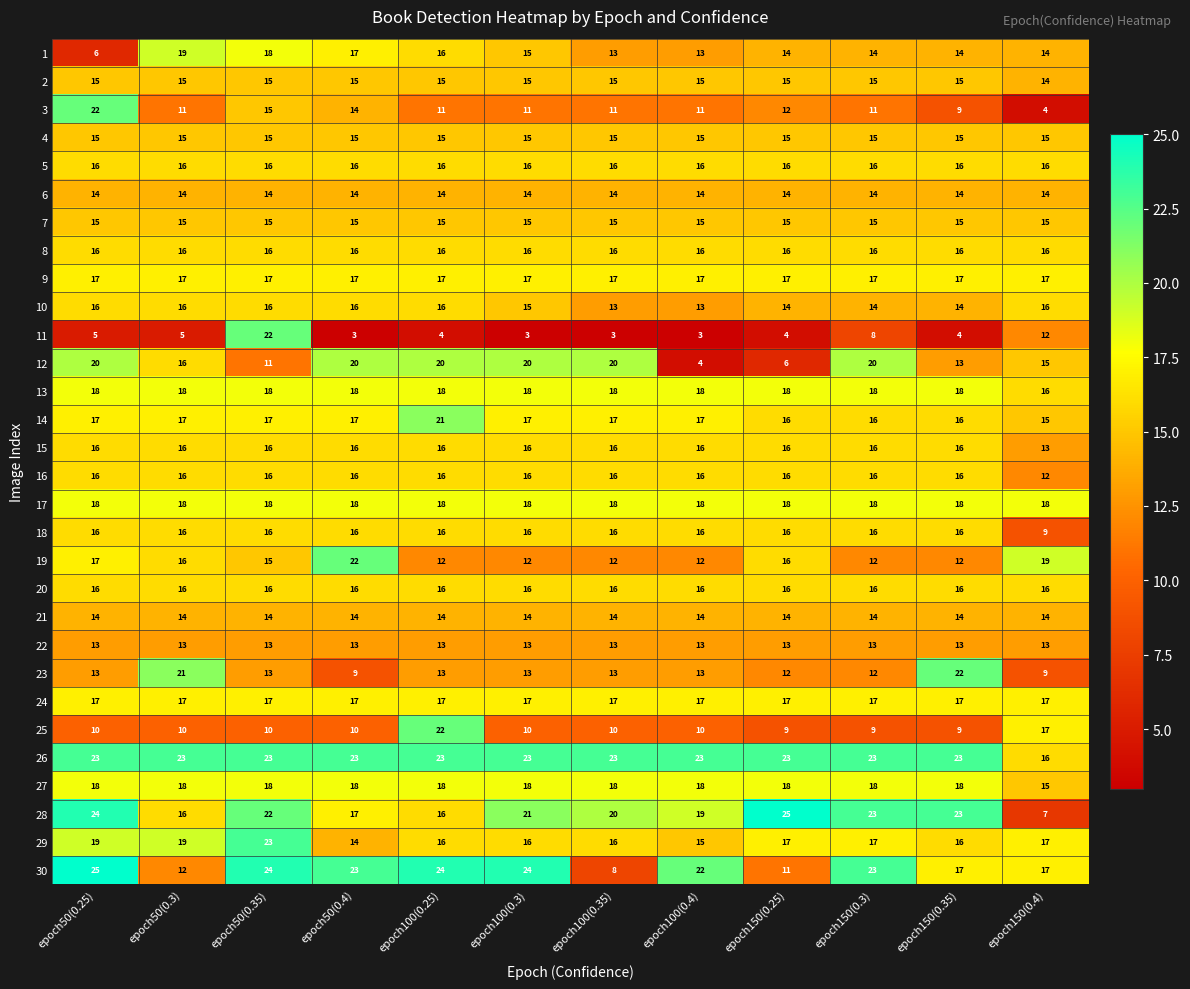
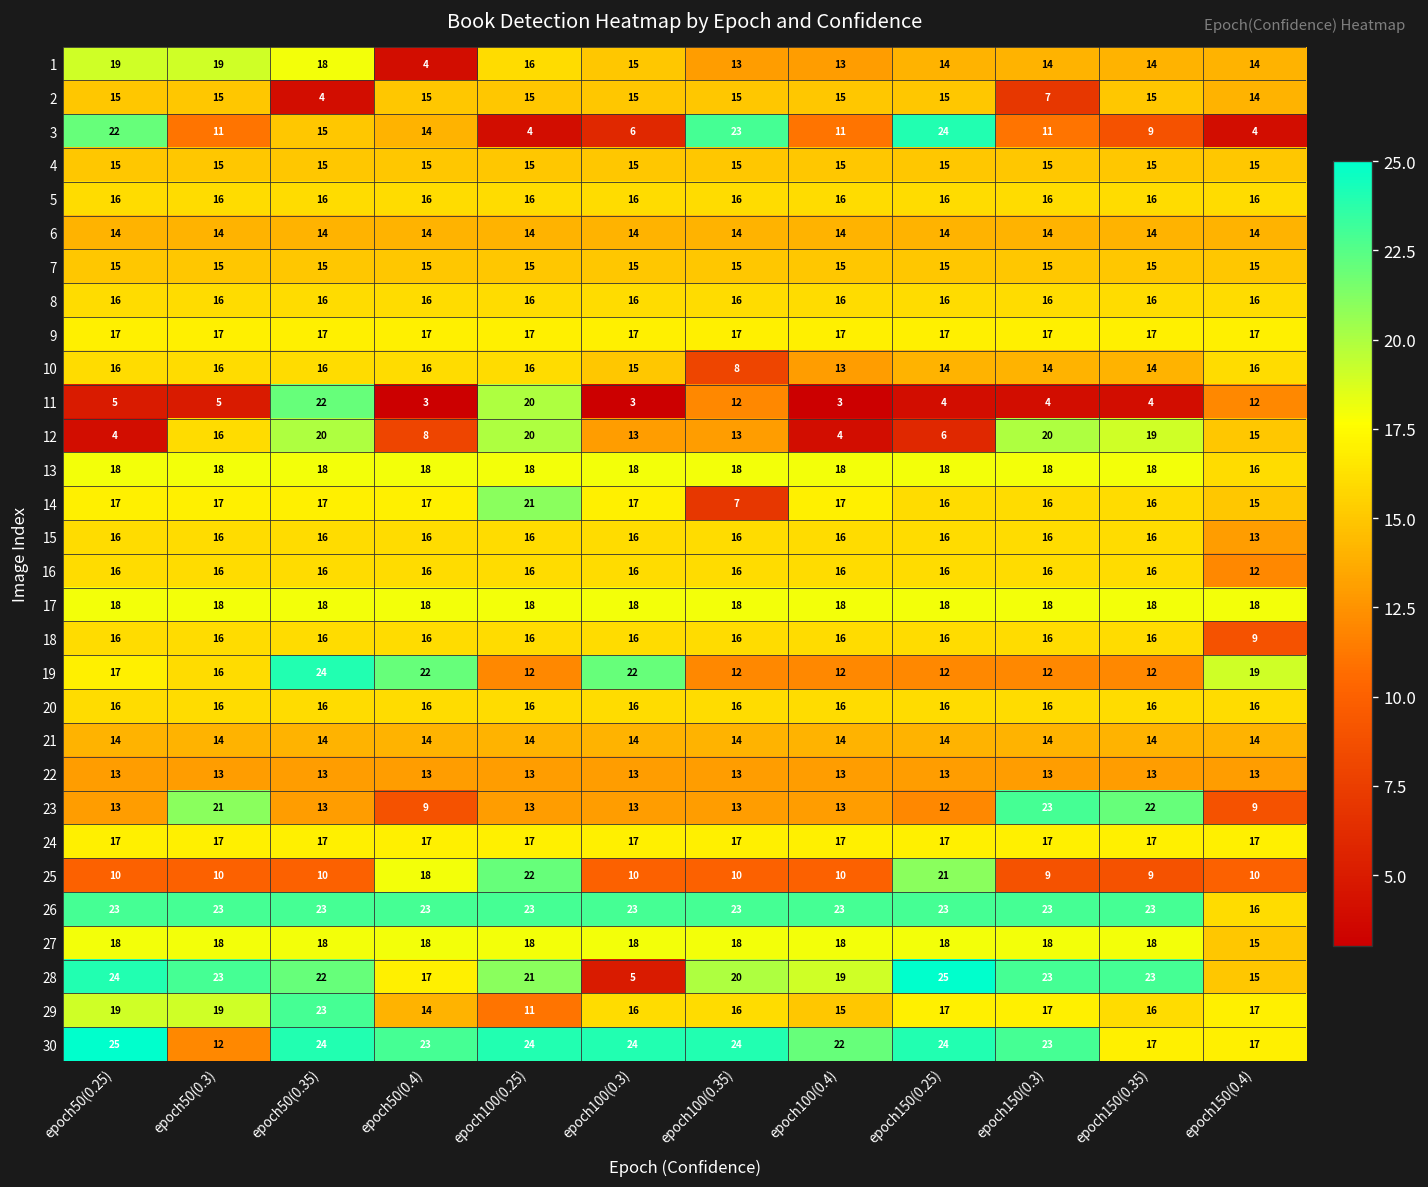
  {
    "1": {
-     "epoch50(0.25)": 6,
+     "epoch50(0.25)": 19,
      "epoch50(0.3)": 19,
      "epoch50(0.35)": 18,
-     "epoch50(0.4)": 17,
+     "epoch50(0.4)": 4,
      "epoch100(0.25)": 16,
      "epoch100(0.3)": 15,
      "epoch100(0.35)": 13,
      "epoch100(0.4)": 13,
      "epoch150(0.25)": 14,
      "epoch150(0.3)": 14,
      "epoch150(0.35)": 14,
      "epoch150(0.4)": 14
    },
    "2": {
      "epoch50(0.25)": 15,
      "epoch50(0.3)": 15,
-     "epoch50(0.35)": 15,
+     "epoch50(0.35)": 4,
      "epoch50(0.4)": 15,
      "epoch100(0.25)": 15,
      "epoch100(0.3)": 15,
      "epoch100(0.35)": 15,
      "epoch100(0.4)": 15,
      "epoch150(0.25)": 15,
-     "epoch150(0.3)": 15,
+     "epoch150(0.3)": 7,
      "epoch150(0.35)": 15,
      "epoch150(0.4)": 14
    },
    "3": {
      "epoch50(0.25)": 22,
      "epoch50(0.3)": 11,
      "epoch50(0.35)": 15,
      "epoch50(0.4)": 14,
-     "epoch100(0.25)": 11,
-     "epoch100(0.3)": 11,
-     "epoch100(0.35)": 11,
+     "epoch100(0.25)": 4,
+     "epoch100(0.3)": 6,
+     "epoch100(0.35)": 23,
      "epoch100(0.4)": 11,
-     "epoch150(0.25)": 12,
+     "epoch150(0.25)": 24,
      "epoch150(0.3)": 11,
      "epoch150(0.35)": 9,
      "epoch150(0.4)": 4
    },
    "10": {
      "epoch50(0.25)": 16,
      "epoch50(0.3)": 16,
      "epoch50(0.35)": 16,
      "epoch50(0.4)": 16,
      "epoch100(0.25)": 16,
      "epoch100(0.3)": 15,
-     "epoch100(0.35)": 13,
+     "epoch100(0.35)": 8,
      "epoch100(0.4)": 13,
      "epoch150(0.25)": 14,
      "epoch150(0.3)": 14,
      "epoch150(0.35)": 14,
      "epoch150(0.4)": 16
    },
    "11": {
      "epoch50(0.25)": 5,
      "epoch50(0.3)": 5,
      "epoch50(0.35)": 22,
      "epoch50(0.4)": 3,
-     "epoch100(0.25)": 4,
+     "epoch100(0.25)": 20,
      "epoch100(0.3)": 3,
-     "epoch100(0.35)": 3,
+     "epoch100(0.35)": 12,
      "epoch100(0.4)": 3,
      "epoch150(0.25)": 4,
-     "epoch150(0.3)": 8,
+     "epoch150(0.3)": 4,
      "epoch150(0.35)": 4,
      "epoch150(0.4)": 12
    },
    "12": {
-     "epoch50(0.25)": 20,
+     "epoch50(0.25)": 4,
      "epoch50(0.3)": 16,
-     "epoch50(0.35)": 11,
-     "epoch50(0.4)": 20,
+     "epoch50(0.35)": 20,
+     "epoch50(0.4)": 8,
      "epoch100(0.25)": 20,
-     "epoch100(0.3)": 20,
-     "epoch100(0.35)": 20,
+     "epoch100(0.3)": 13,
+     "epoch100(0.35)": 13,
      "epoch100(0.4)": 4,
      "epoch150(0.25)": 6,
      "epoch150(0.3)": 20,
-     "epoch150(0.35)": 13,
+     "epoch150(0.35)": 19,
      "epoch150(0.4)": 15
    },
    "14": {
      "epoch50(0.25)": 17,
      "epoch50(0.3)": 17,
      "epoch50(0.35)": 17,
      "epoch50(0.4)": 17,
      "epoch100(0.25)": 21,
      "epoch100(0.3)": 17,
-     "epoch100(0.35)": 17,
+     "epoch100(0.35)": 7,
      "epoch100(0.4)": 17,
      "epoch150(0.25)": 16,
      "epoch150(0.3)": 16,
      "epoch150(0.35)": 16,
      "epoch150(0.4)": 15
    },
    "19": {
      "epoch50(0.25)": 17,
      "epoch50(0.3)": 16,
-     "epoch50(0.35)": 15,
+     "epoch50(0.35)": 24,
      "epoch50(0.4)": 22,
      "epoch100(0.25)": 12,
-     "epoch100(0.3)": 12,
+     "epoch100(0.3)": 22,
      "epoch100(0.35)": 12,
      "epoch100(0.4)": 12,
-     "epoch150(0.25)": 16,
+     "epoch150(0.25)": 12,
      "epoch150(0.3)": 12,
      "epoch150(0.35)": 12,
      "epoch150(0.4)": 19
    },
    "23": {
      "epoch50(0.25)": 13,
      "epoch50(0.3)": 21,
      "epoch50(0.35)": 13,
      "epoch50(0.4)": 9,
      "epoch100(0.25)": 13,
      "epoch100(0.3)": 13,
      "epoch100(0.35)": 13,
      "epoch100(0.4)": 13,
      "epoch150(0.25)": 12,
-     "epoch150(0.3)": 12,
+     "epoch150(0.3)": 23,
      "epoch150(0.35)": 22,
      "epoch150(0.4)": 9
    },
    "25": {
      "epoch50(0.25)": 10,
      "epoch50(0.3)": 10,
      "epoch50(0.35)": 10,
-     "epoch50(0.4)": 10,
+     "epoch50(0.4)": 18,
      "epoch100(0.25)": 22,
      "epoch100(0.3)": 10,
      "epoch100(0.35)": 10,
      "epoch100(0.4)": 10,
-     "epoch150(0.25)": 9,
+     "epoch150(0.25)": 21,
      "epoch150(0.3)": 9,
      "epoch150(0.35)": 9,
-     "epoch150(0.4)": 17
+     "epoch150(0.4)": 10
    },
    "28": {
      "epoch50(0.25)": 24,
-     "epoch50(0.3)": 16,
+     "epoch50(0.3)": 23,
      "epoch50(0.35)": 22,
      "epoch50(0.4)": 17,
-     "epoch100(0.25)": 16,
-     "epoch100(0.3)": 21,
+     "epoch100(0.25)": 21,
+     "epoch100(0.3)": 5,
      "epoch100(0.35)": 20,
      "epoch100(0.4)": 19,
      "epoch150(0.25)": 25,
      "epoch150(0.3)": 23,
      "epoch150(0.35)": 23,
-     "epoch150(0.4)": 7
+     "epoch150(0.4)": 15
    },
    "29": {
      "epoch50(0.25)": 19,
      "epoch50(0.3)": 19,
      "epoch50(0.35)": 23,
      "epoch50(0.4)": 14,
-     "epoch100(0.25)": 16,
+     "epoch100(0.25)": 11,
      "epoch100(0.3)": 16,
      "epoch100(0.35)": 16,
      "epoch100(0.4)": 15,
      "epoch150(0.25)": 17,
      "epoch150(0.3)": 17,
      "epoch150(0.35)": 16,
      "epoch150(0.4)": 17
    },
    "30": {
      "epoch50(0.25)": 25,
      "epoch50(0.3)": 12,
      "epoch50(0.35)": 24,
      "epoch50(0.4)": 23,
      "epoch100(0.25)": 24,
      "epoch100(0.3)": 24,
-     "epoch100(0.35)": 8,
+     "epoch100(0.35)": 24,
      "epoch100(0.4)": 22,
-     "epoch150(0.25)": 11,
+     "epoch150(0.25)": 24,
      "epoch150(0.3)": 23,
      "epoch150(0.35)": 17,
      "epoch150(0.4)": 17
    }
  }
